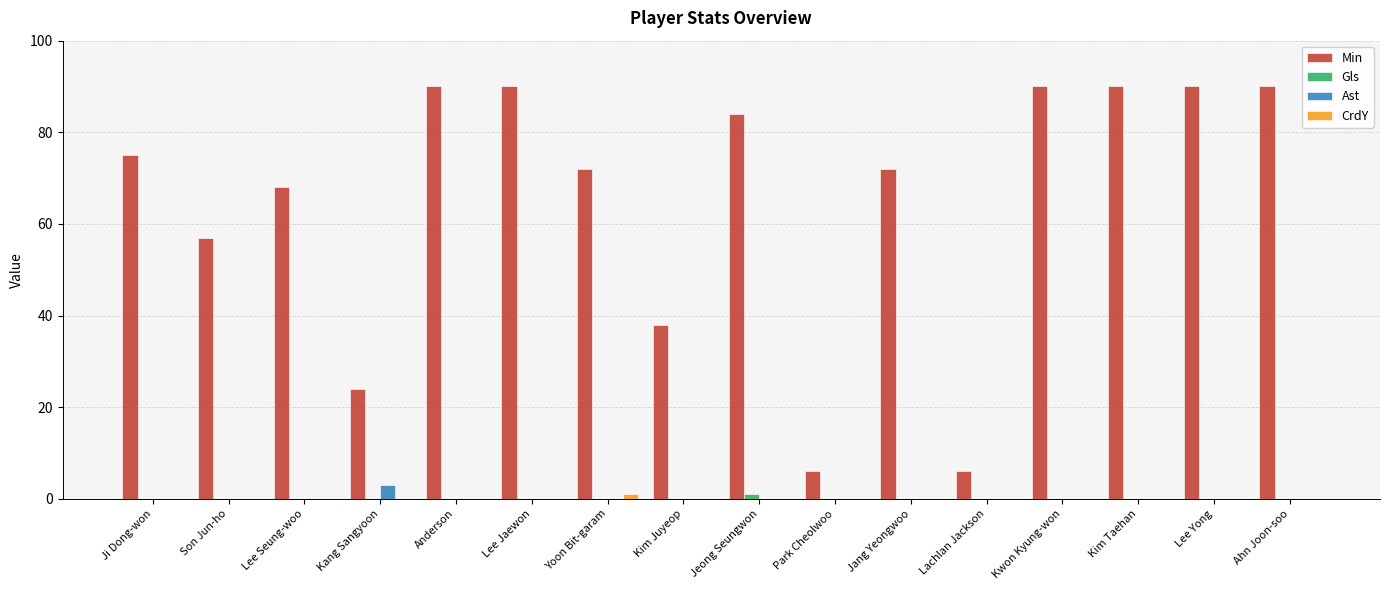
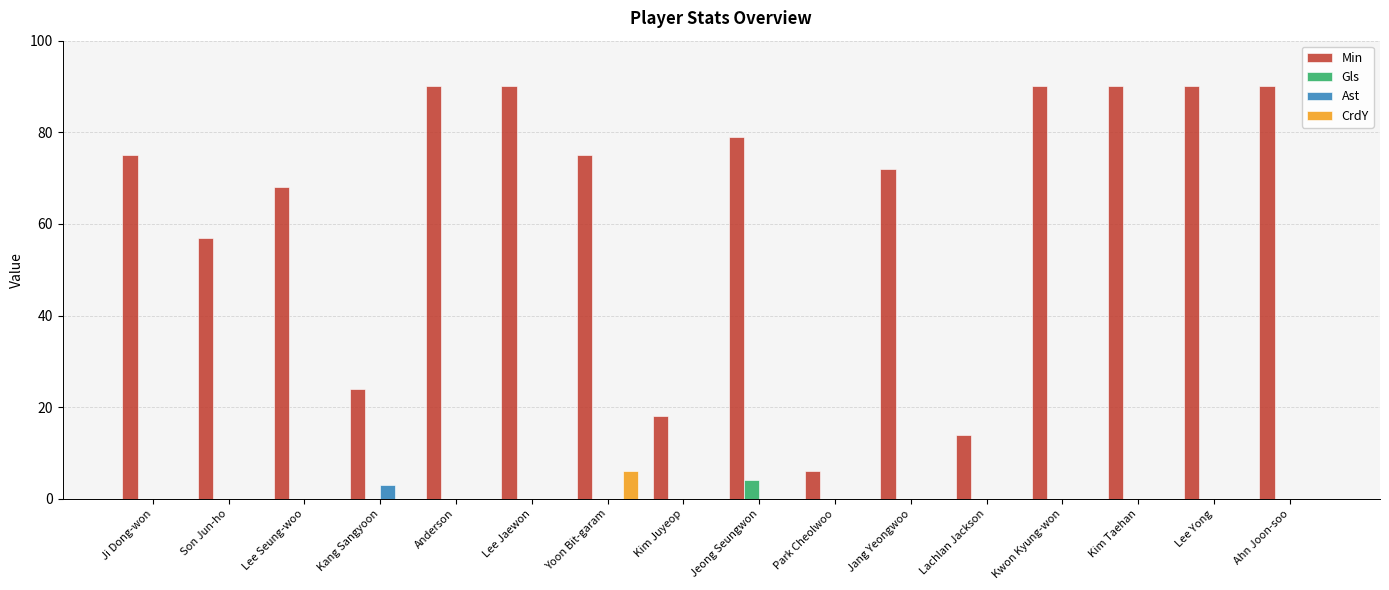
  {
    "Min": {
      "Ji Dong-won": 75,
      "Son Jun-ho": 57,
      "Lee Seung-woo": 68,
      "Kang Sangyoon": 24,
      "Anderson": 90,
      "Lee Jaewon": 90,
-     "Yoon Bit-garam": 72,
-     "Kim Juyeop": 38,
-     "Jeong Seungwon": 84,
+     "Yoon Bit-garam": 75,
+     "Kim Juyeop": 18,
+     "Jeong Seungwon": 79,
      "Park Cheolwoo": 6,
      "Jang Yeongwoo": 72,
-     "Lachlan Jackson": 6,
+     "Lachlan Jackson": 14,
      "Kwon Kyung-won": 90,
      "Kim Taehan": 90,
      "Lee Yong": 90,
      "Ahn Joon-soo": 90
    },
    "Gls": {
      "Ji Dong-won": 0,
      "Son Jun-ho": 0,
      "Lee Seung-woo": 0,
      "Kang Sangyoon": 0,
      "Anderson": 0,
      "Lee Jaewon": 0,
      "Yoon Bit-garam": 0,
      "Kim Juyeop": 0,
-     "Jeong Seungwon": 1,
+     "Jeong Seungwon": 4,
      "Park Cheolwoo": 0,
      "Jang Yeongwoo": 0,
      "Lachlan Jackson": 0,
      "Kwon Kyung-won": 0,
      "Kim Taehan": 0,
      "Lee Yong": 0,
      "Ahn Joon-soo": 0
    },
    "Ast": {
      "Ji Dong-won": 0,
      "Son Jun-ho": 0,
      "Lee Seung-woo": 0,
      "Kang Sangyoon": 3,
      "Anderson": 0,
      "Lee Jaewon": 0,
      "Yoon Bit-garam": 0,
      "Kim Juyeop": 0,
      "Jeong Seungwon": 0,
      "Park Cheolwoo": 0,
      "Jang Yeongwoo": 0,
      "Lachlan Jackson": 0,
      "Kwon Kyung-won": 0,
      "Kim Taehan": 0,
      "Lee Yong": 0,
      "Ahn Joon-soo": 0
    },
    "CrdY": {
      "Ji Dong-won": 0,
      "Son Jun-ho": 0,
      "Lee Seung-woo": 0,
      "Kang Sangyoon": 0,
      "Anderson": 0,
      "Lee Jaewon": 0,
-     "Yoon Bit-garam": 1,
+     "Yoon Bit-garam": 6,
      "Kim Juyeop": 0,
      "Jeong Seungwon": 0,
      "Park Cheolwoo": 0,
      "Jang Yeongwoo": 0,
      "Lachlan Jackson": 0,
      "Kwon Kyung-won": 0,
      "Kim Taehan": 0,
      "Lee Yong": 0,
      "Ahn Joon-soo": 0
    }
  }
